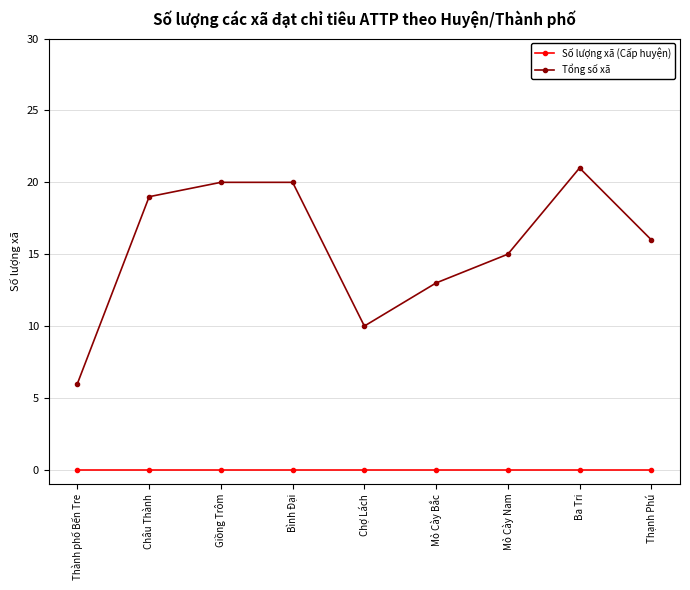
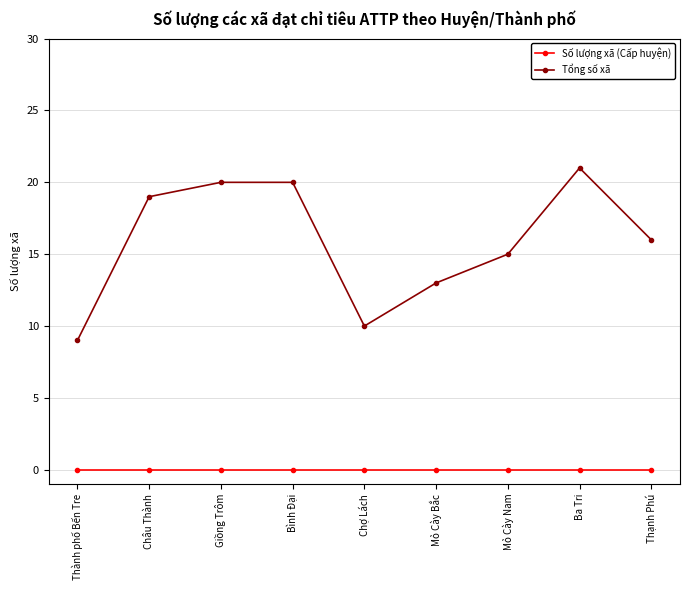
  {
    "Số lượng xã (Cấp huyện)": {
      "Thành phố Bến Tre": 0,
      "Châu Thành": 0,
      "Giồng Trôm": 0,
      "Bình Đại": 0,
      "Chợ Lách": 0,
      "Mỏ Cày Bắc": 0,
      "Mỏ Cày Nam": 0,
      "Ba Tri": 0,
      "Thạnh Phú": 0
    },
    "Tổng số xã": {
-     "Thành phố Bến Tre": 6,
+     "Thành phố Bến Tre": 9,
      "Châu Thành": 19,
      "Giồng Trôm": 20,
      "Bình Đại": 20,
      "Chợ Lách": 10,
      "Mỏ Cày Bắc": 13,
      "Mỏ Cày Nam": 15,
      "Ba Tri": 21,
      "Thạnh Phú": 16
    }
  }
